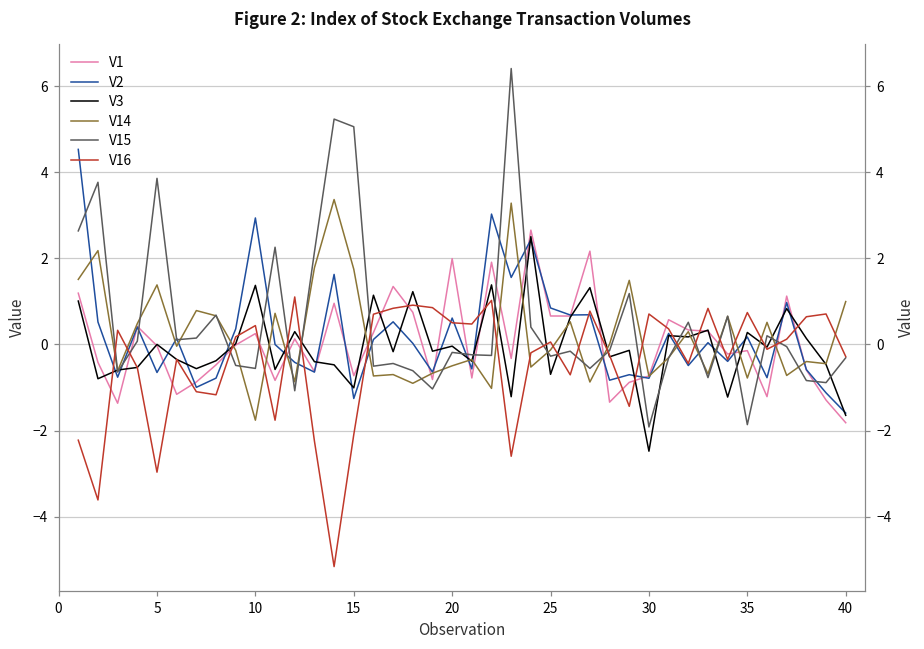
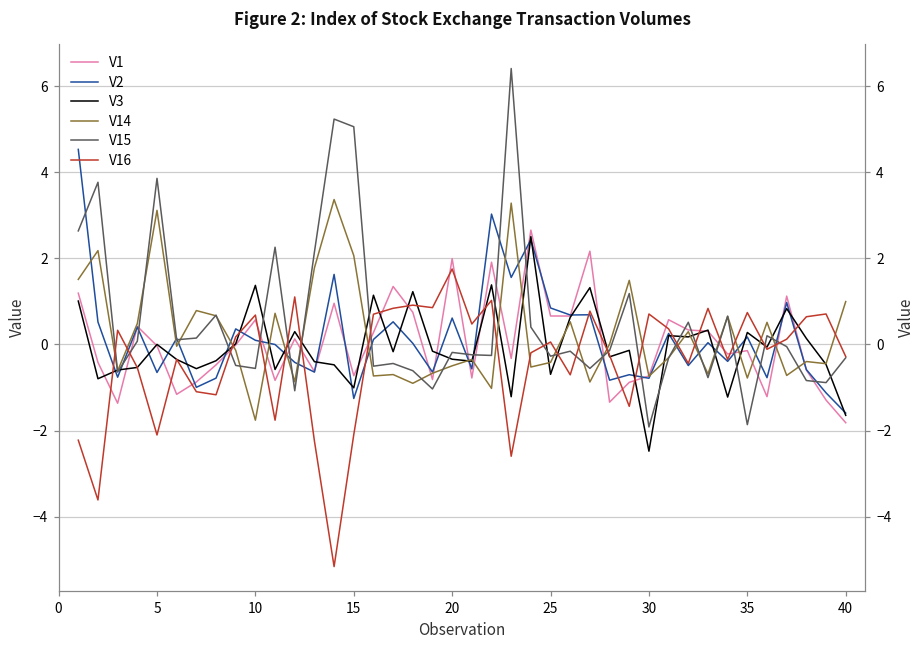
  {
    "V1": {
-     "10": 0.3,
+     "10": 0.6,
      "15": -0.7,
      "20": 2.0,
      "25": 0.7,
      "35": -0.1,
      "40": -1.8
    },
    "V2": {
      "5": -0.6,
-     "10": 2.9,
+     "10": 0.1,
      "15": -1.3,
      "20": 0.6,
      "25": 0.8,
      "35": 0.2
    },
    "V3": {
      "10": 1.4,
      "15": -1.0,
-     "20": 0.0,
+     "20": -0.3,
      "25": -0.7,
      "30": -2.5,
      "35": 0.3
    },
    "V14": {
-     "5": 1.4,
+     "5": 3.1,
      "10": -1.8,
-     "15": 1.7,
+     "15": 2.1,
      "20": -0.5,
-     "25": -0.1,
+     "25": -0.4,
      "35": -0.8,
      "40": 1.0
    },
    "V15": {
      "5": 3.9,
      "10": -0.6,
      "15": 5.1,
      "20": -0.2,
      "25": -0.3,
      "30": -1.9,
      "35": -1.9
    },
    "V16": {
-     "5": -3.0,
-     "10": 0.4,
+     "5": -2.1,
+     "10": 0.7,
      "15": -2.1,
-     "20": 0.5,
+     "20": 1.8,
      "25": 0.1,
      "30": 0.7,
      "35": 0.7
    }
  }
